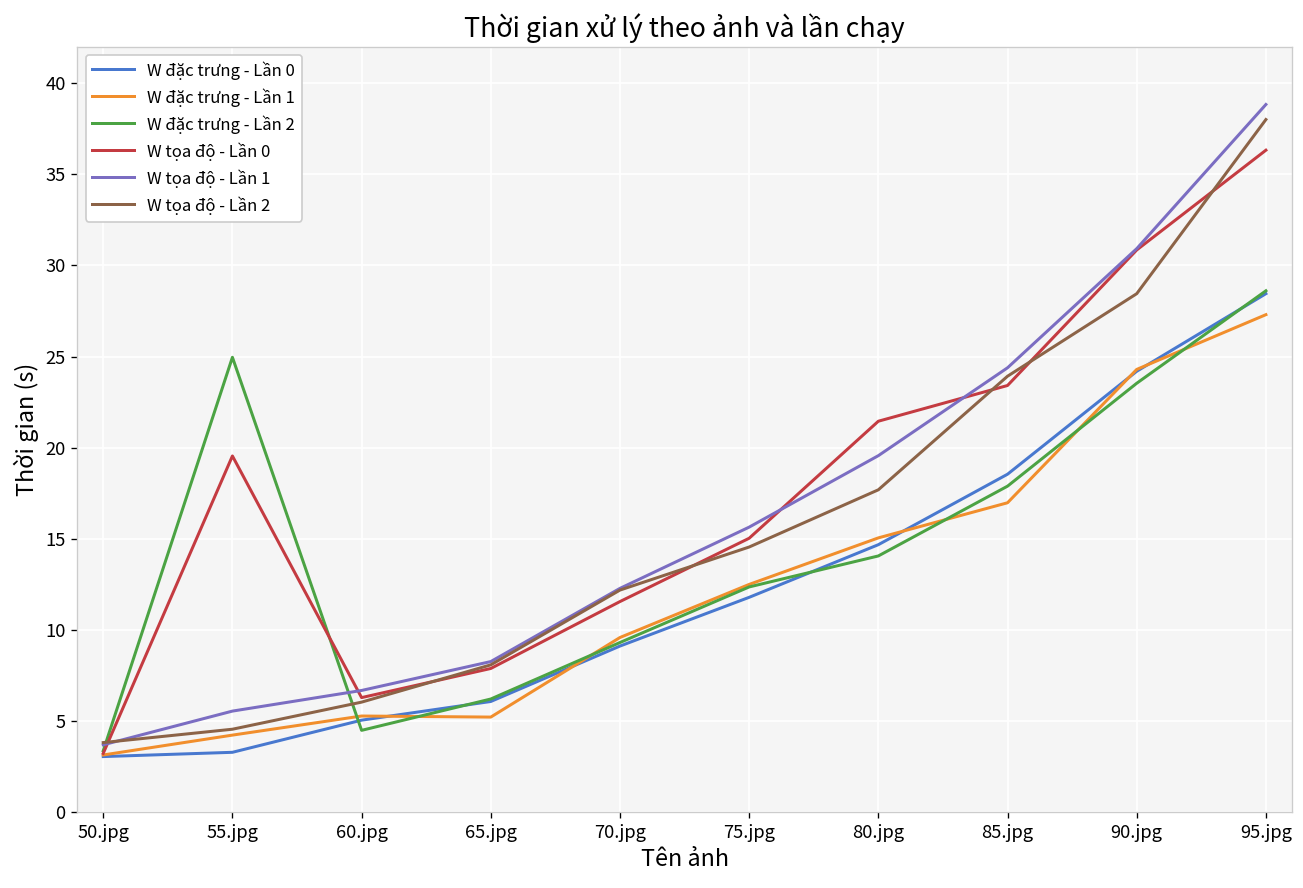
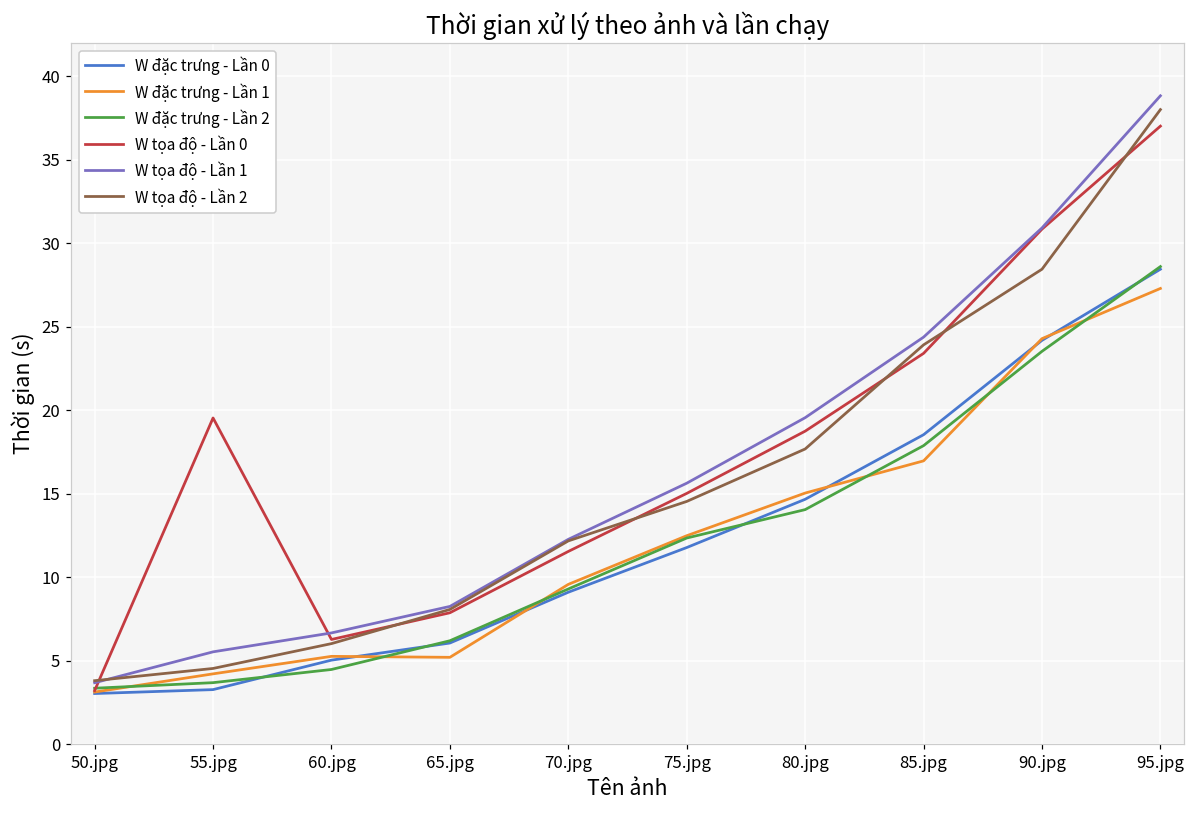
  {
    "W đặc trưng - Lần 1": {
      "55.jpg": 4.2,
      "60.jpg": 5.3,
      "65.jpg": 5.2,
      "70.jpg": 9.6,
      "80.jpg": 15.0,
      "85.jpg": 17.0,
      "95.jpg": 27.3
    },
    "W đặc trưng - Lần 2": {
-     "55.jpg": 25.0,
+     "55.jpg": 3.7,
      "60.jpg": 4.5,
      "70.jpg": 9.3,
      "80.jpg": 14.1,
      "85.jpg": 17.9,
      "90.jpg": 23.5
    },
    "W tọa độ - Lần 0": {
      "55.jpg": 19.5,
      "60.jpg": 6.3,
      "65.jpg": 7.9,
      "70.jpg": 11.6,
      "75.jpg": 15.0,
-     "80.jpg": 21.5,
+     "80.jpg": 18.8,
      "85.jpg": 23.4,
-     "95.jpg": 36.3
+     "95.jpg": 37.0
    },
    "W tọa độ - Lần 2": {
      "55.jpg": 4.5,
      "60.jpg": 6.0,
      "65.jpg": 8.1,
      "75.jpg": 14.5,
      "80.jpg": 17.7,
      "85.jpg": 23.9,
      "90.jpg": 28.5,
      "95.jpg": 38.0
    }
  }
